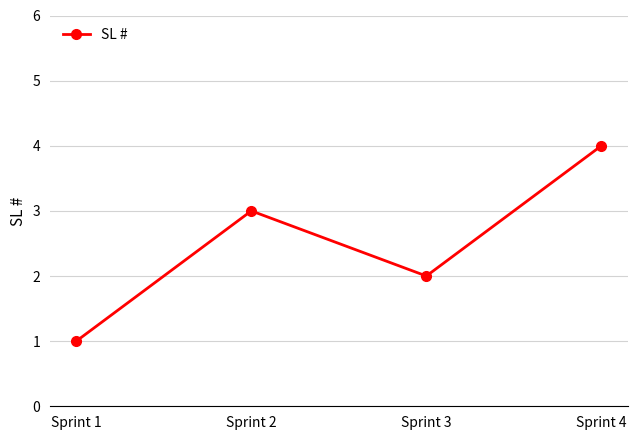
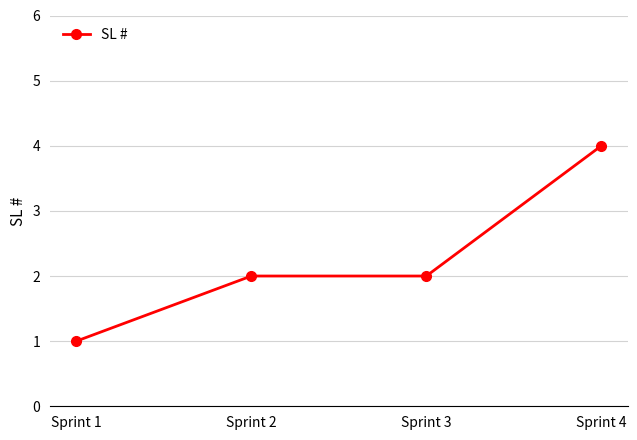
  {
    "Sprint 1": 1,
-   "Sprint 2": 3,
+   "Sprint 2": 2,
    "Sprint 3": 2,
    "Sprint 4": 4
  }
